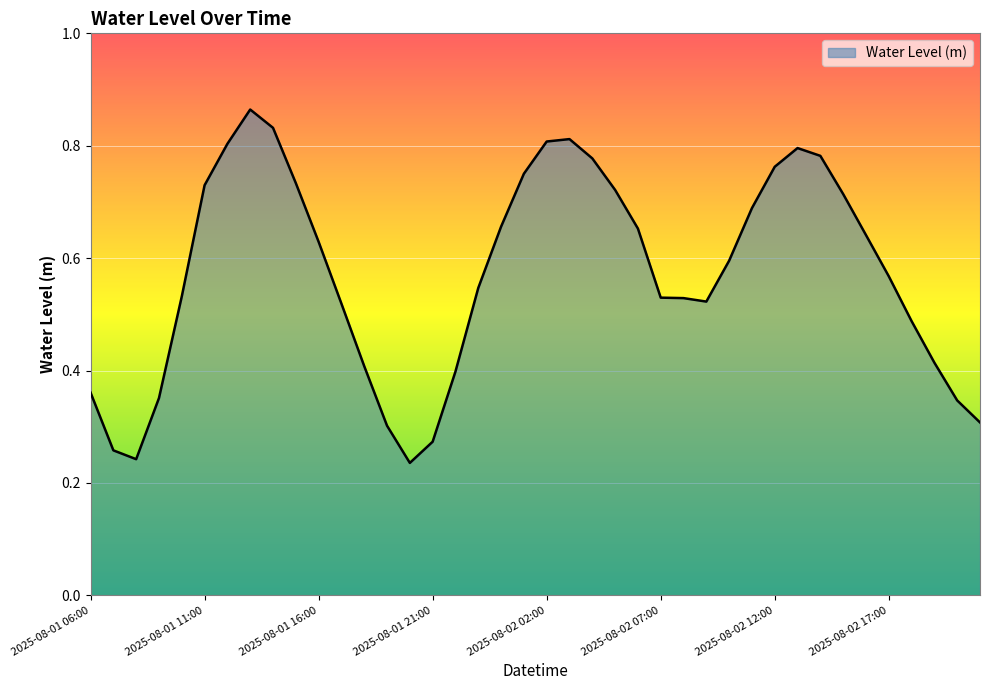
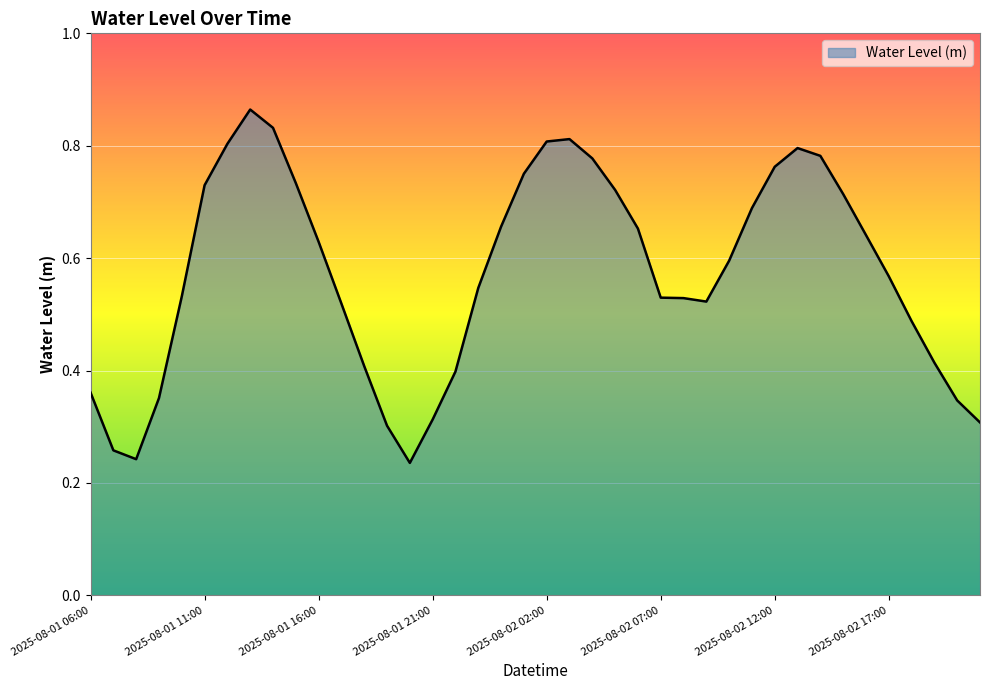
  {
    "2025-08-01 06:00": 0.36,
    "2025-08-01 11:00": 0.73,
    "2025-08-01 16:00": 0.63,
-   "2025-08-01 21:00": 0.27,
+   "2025-08-01 21:00": 0.31,
    "2025-08-02 02:00": 0.81,
    "2025-08-02 07:00": 0.53,
    "2025-08-02 12:00": 0.76,
    "2025-08-02 17:00": 0.57
  }
